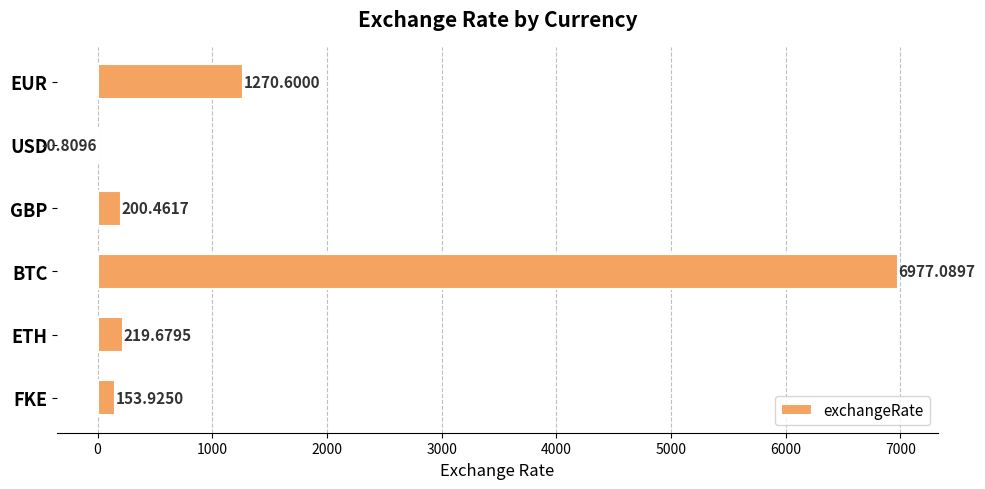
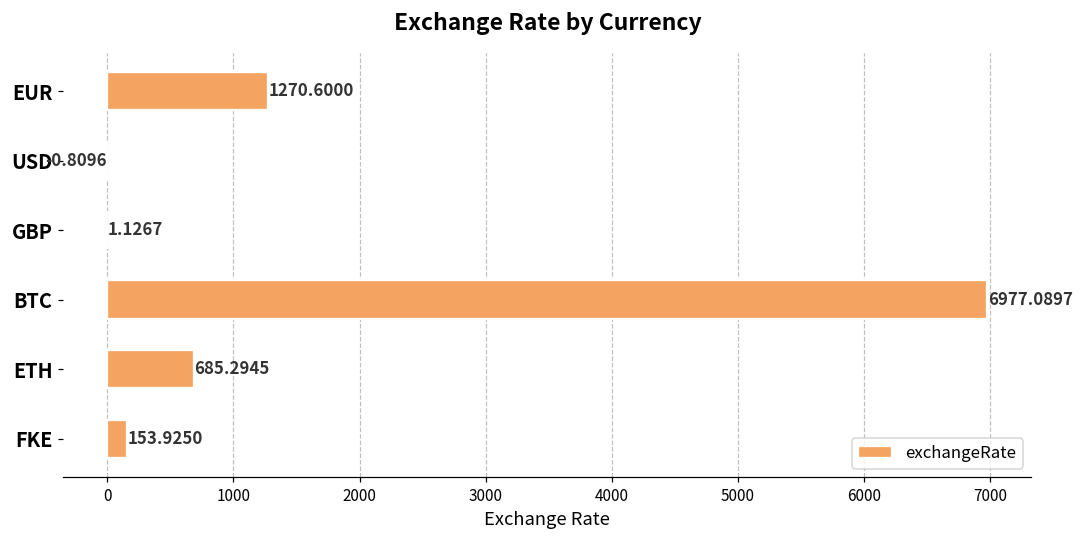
  {
    "EUR": 1270.6000,
    "USD": -0.8096,
-   "GBP": 200.4617,
+   "GBP": 1.1267,
    "BTC": 6977.0897,
-   "ETH": 219.6795,
+   "ETH": 685.2945,
    "FKE": 153.9250
  }
